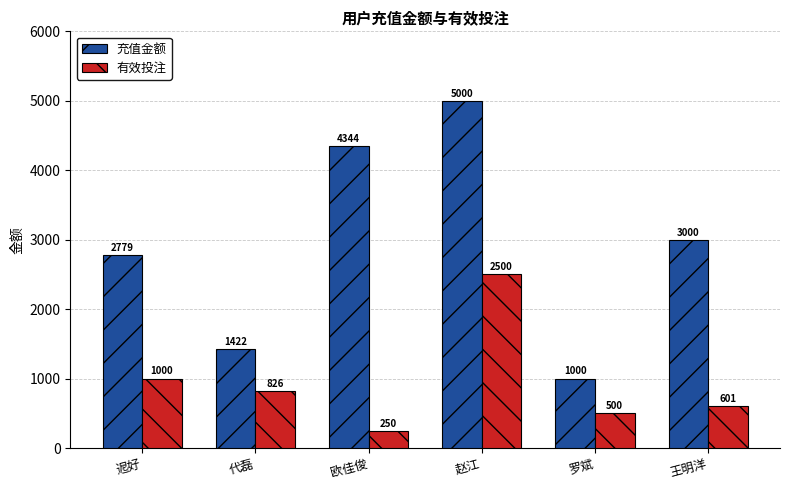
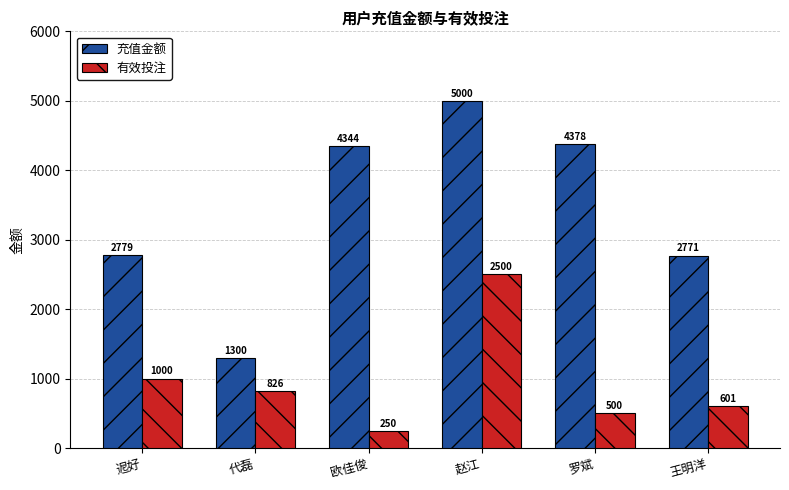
  {
    "充值金额": {
      "迡好": 2779,
-     "代磊": 1422,
+     "代磊": 1300,
      "欧佳俊": 4344,
      "赵江": 5000,
-     "罗斌": 1000,
-     "王明洋": 3000
+     "罗斌": 4378,
+     "王明洋": 2771
    },
    "有效投注": {
      "迡好": 1000,
      "代磊": 826,
      "欧佳俊": 250,
      "赵江": 2500,
      "罗斌": 500,
      "王明洋": 601
    }
  }
